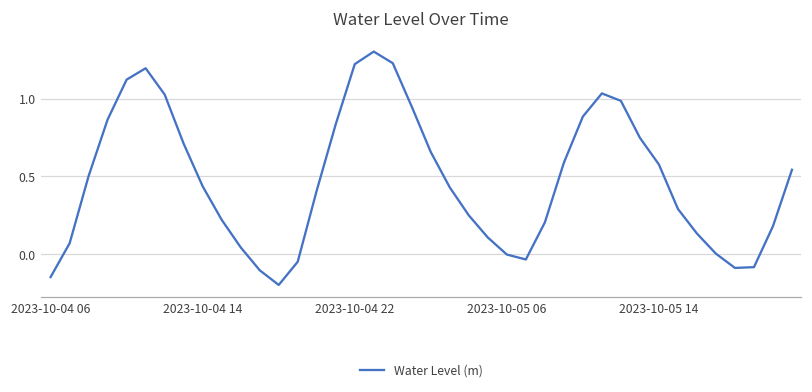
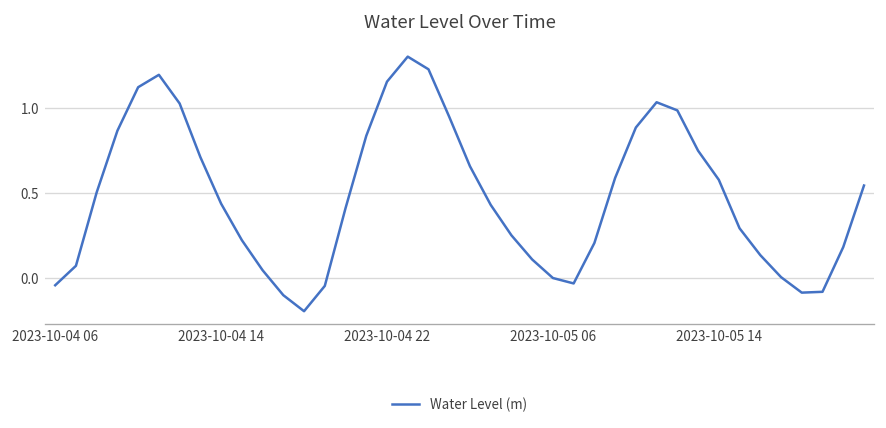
  {
-   "2023-10-04 06": -0.15,
+   "2023-10-04 06": -0.04,
    "2023-10-04 14": 0.44,
-   "2023-10-04 22": 1.22,
+   "2023-10-04 22": 1.15,
    "2023-10-05 06": 0.00,
    "2023-10-05 14": 0.58
  }
